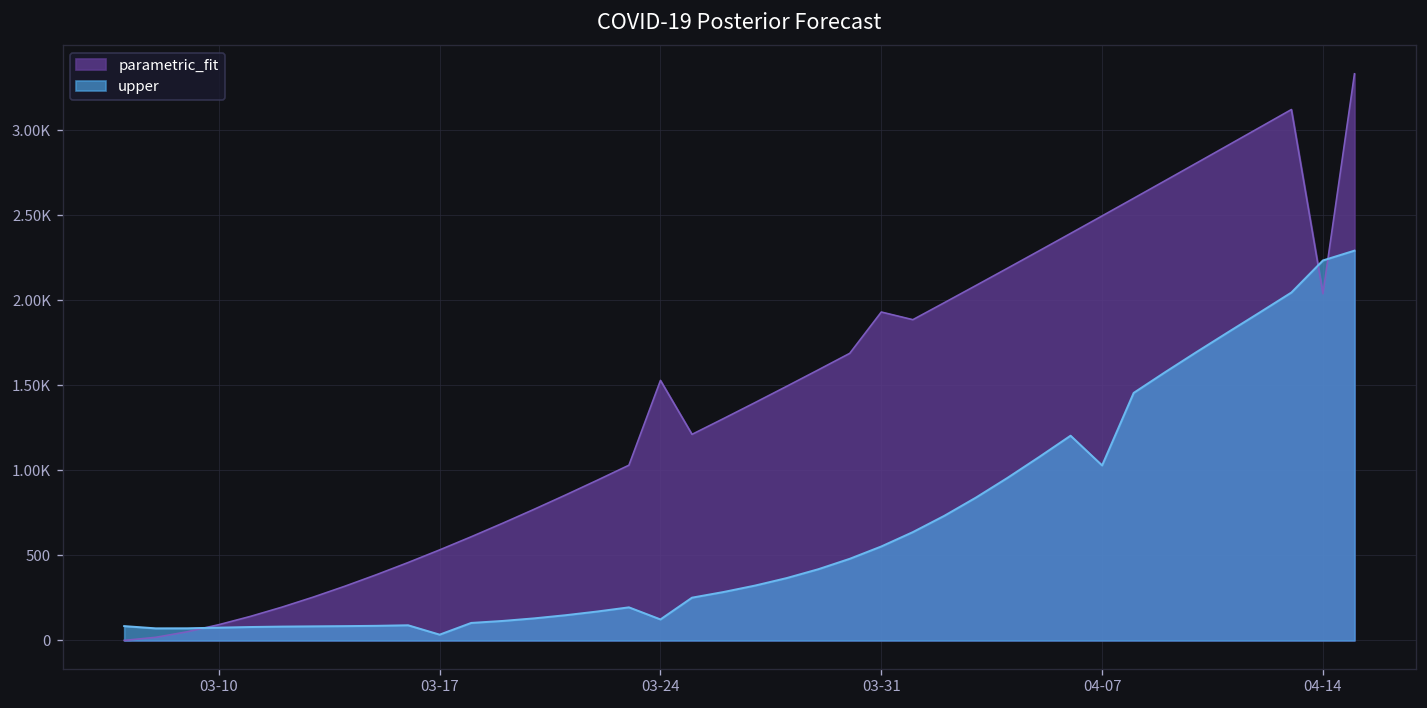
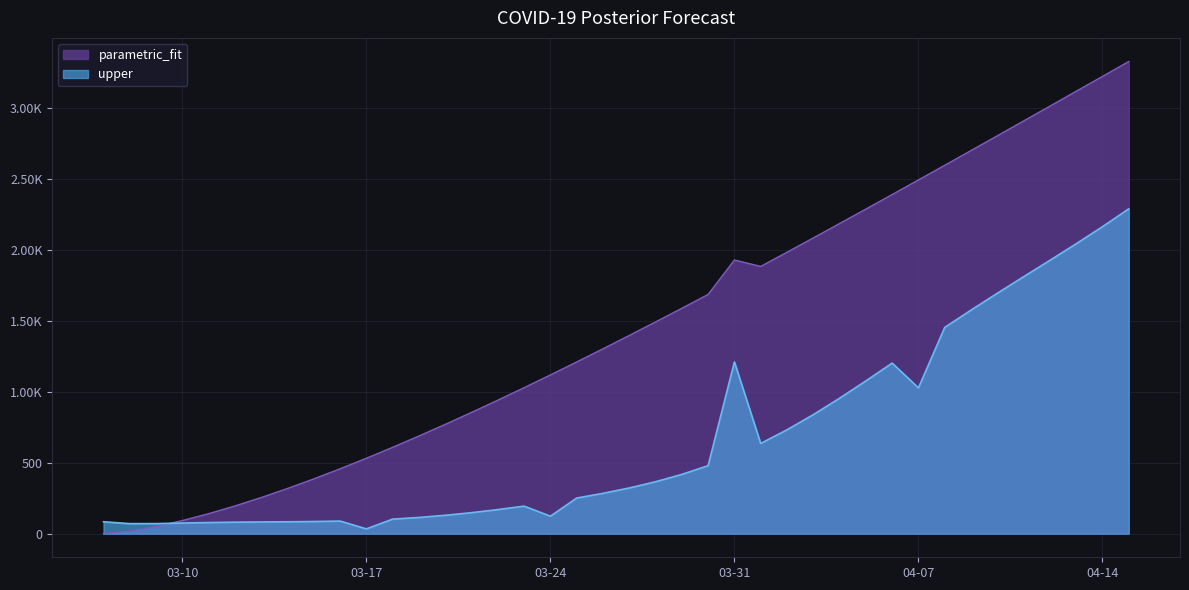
  {
    "parametric_fit": {
      "03-17": 530,
-     "03-24": 1530,
+     "03-24": 1120,
      "03-31": 1930,
      "04-07": 2500,
-     "04-14": 2040
+     "04-14": 3230
    },
    "upper": {
      "03-17": 30,
      "03-24": 120,
-     "03-31": 550,
+     "03-31": 1210,
      "04-07": 1030,
-     "04-14": 2230
+     "04-14": 2170
    }
  }
